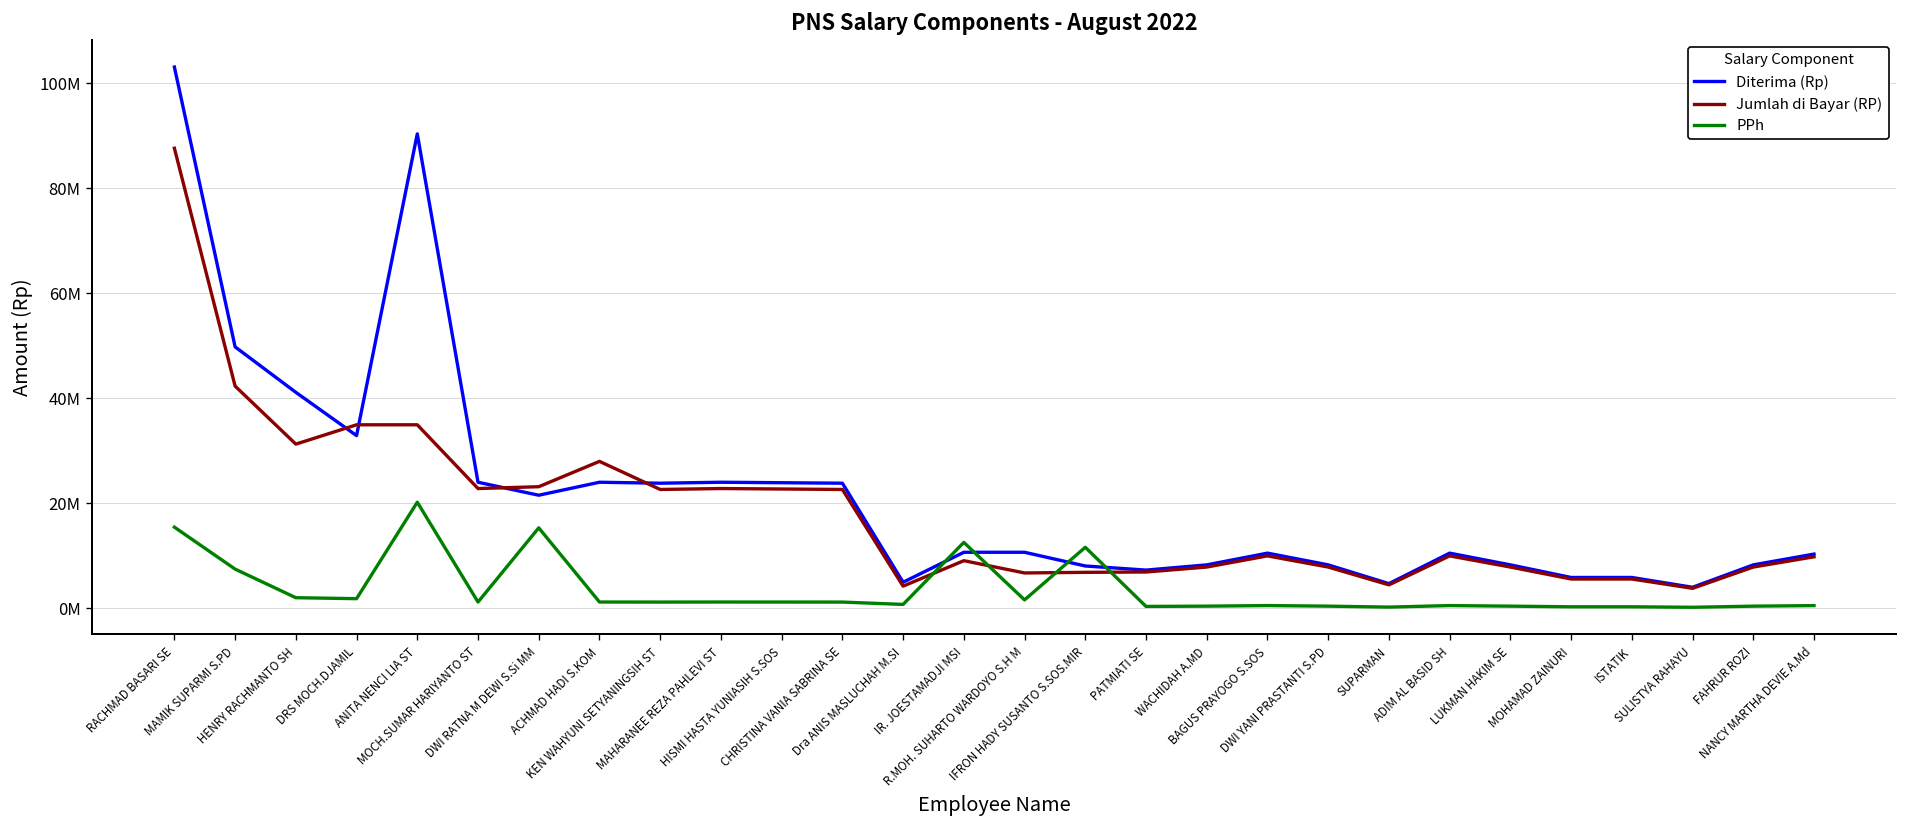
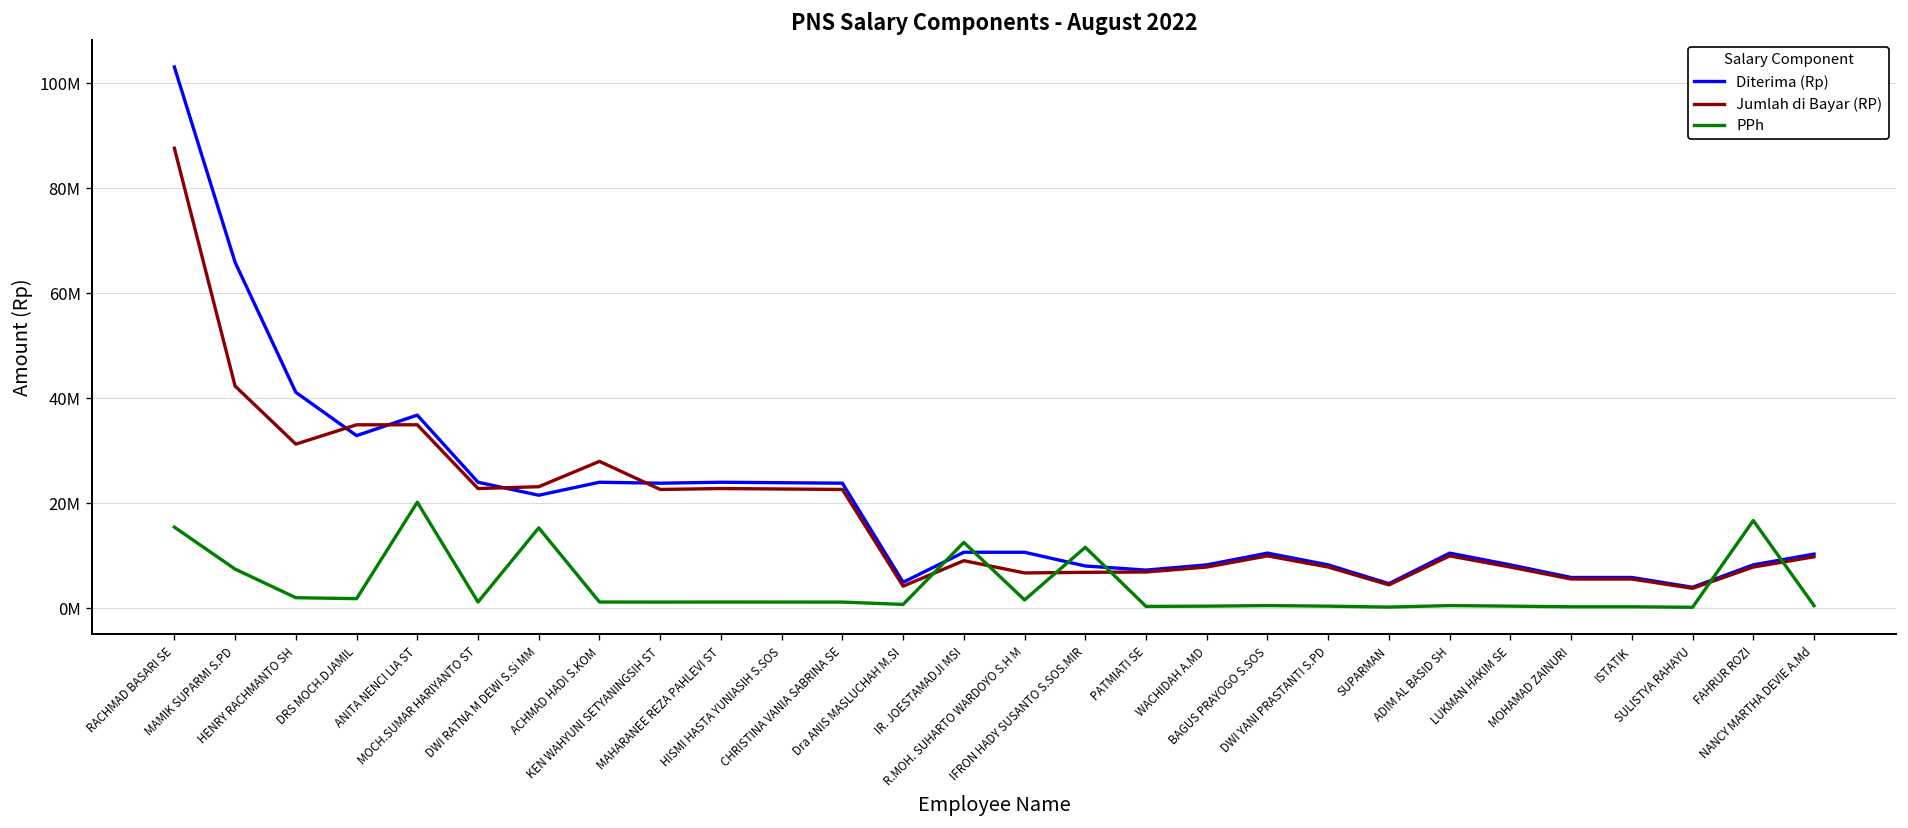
  {
    "Diterima (Rp)": {
      "RACHMAD BASARI SE": 103000000,
-     "MAMIK SUPARMI S.PD": 50000000,
+     "MAMIK SUPARMI S.PD": 66000000,
      "HENRY RACHMANTO SH": 41000000,
      "DRS MOCH.DJAMIL": 33000000,
-     "ANITA NENCI LIA ST": 90000000,
+     "ANITA NENCI LIA ST": 37000000,
      "MOCH.SUMAR HARIYANTO ST": 24000000,
      "DWI RATNA M DEWI S.Si MM": 22000000,
      "ACHMAD HADI S.KOM": 24000000,
      "KEN WAHYUNI SETYANINGSIH ST": 24000000,
      "MAHARANEE REZA PAHLEVI ST": 24000000,
      "HISMI HASTA YUNIASIH S.SOS": 24000000,
      "CHRISTINA VANIA SABRINA SE": 24000000,
      "Dra ANIS MASLUCHAH M.SI": 5000000,
      "IR. JOESTAMADJI MSI": 11000000,
      "R.MOH. SUHARTO WARDOYO S.H M": 11000000,
      "IFRON HADY SUSANTO S.SOS.MIR": 8000000
    },
    "Jumlah di Bayar (RP)": {
      "RACHMAD BASARI SE": 88000000,
      "MAMIK SUPARMI S.PD": 42000000,
      "HENRY RACHMANTO SH": 31000000,
      "DRS MOCH.DJAMIL": 35000000,
      "ANITA NENCI LIA ST": 35000000,
      "MOCH.SUMAR HARIYANTO ST": 23000000,
      "DWI RATNA M DEWI S.Si MM": 23000000,
      "ACHMAD HADI S.KOM": 28000000,
      "KEN WAHYUNI SETYANINGSIH ST": 23000000,
      "MAHARANEE REZA PAHLEVI ST": 23000000,
      "HISMI HASTA YUNIASIH S.SOS": 23000000,
      "CHRISTINA VANIA SABRINA SE": 23000000,
      "Dra ANIS MASLUCHAH M.SI": 4000000,
      "IR. JOESTAMADJI MSI": 9000000,
      "R.MOH. SUHARTO WARDOYO S.H M": 7000000,
      "IFRON HADY SUSANTO S.SOS.MIR": 7000000
    },
    "PPh": {
      "RACHMAD BASARI SE": 15000000,
      "MAMIK SUPARMI S.PD": 7000000,
      "HENRY RACHMANTO SH": 2000000,
      "DRS MOCH.DJAMIL": 2000000,
      "ANITA NENCI LIA ST": 20000000,
      "MOCH.SUMAR HARIYANTO ST": 1000000,
      "DWI RATNA M DEWI S.Si MM": 15000000,
      "ACHMAD HADI S.KOM": 1000000,
      "KEN WAHYUNI SETYANINGSIH ST": 1000000,
      "MAHARANEE REZA PAHLEVI ST": 1000000,
      "HISMI HASTA YUNIASIH S.SOS": 1000000,
      "CHRISTINA VANIA SABRINA SE": 1000000,
      "Dra ANIS MASLUCHAH M.SI": 1000000,
      "IR. JOESTAMADJI MSI": 13000000,
      "R.MOH. SUHARTO WARDOYO S.H M": 2000000,
      "IFRON HADY SUSANTO S.SOS.MIR": 12000000,
      "PATMIATI SE": 0,
      "WACHIDAH A.MD": 0,
      "BAGUS PRAYOGO S.SOS": 1000000,
      "DWI YANI PRASTANTI S.PD": 0,
      "SUPARMAN": 0,
      "ADIM AL BASID SH": 1000000,
      "LUKMAN HAKIM SE": 0,
      "MOHAMAD ZAINURI": 0,
      "ISTATIK": 0,
      "SULISTYA RAHAYU": 0,
-     "FAHRUR ROZI": 0,
+     "FAHRUR ROZI": 17000000,
      "NANCY MARTHA DEVIE A.Md": 1000000
    }
  }
